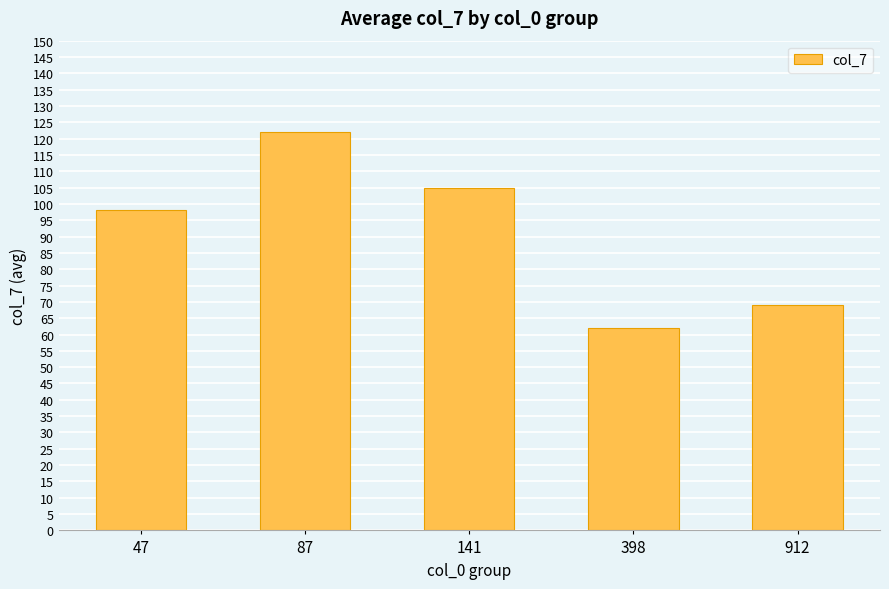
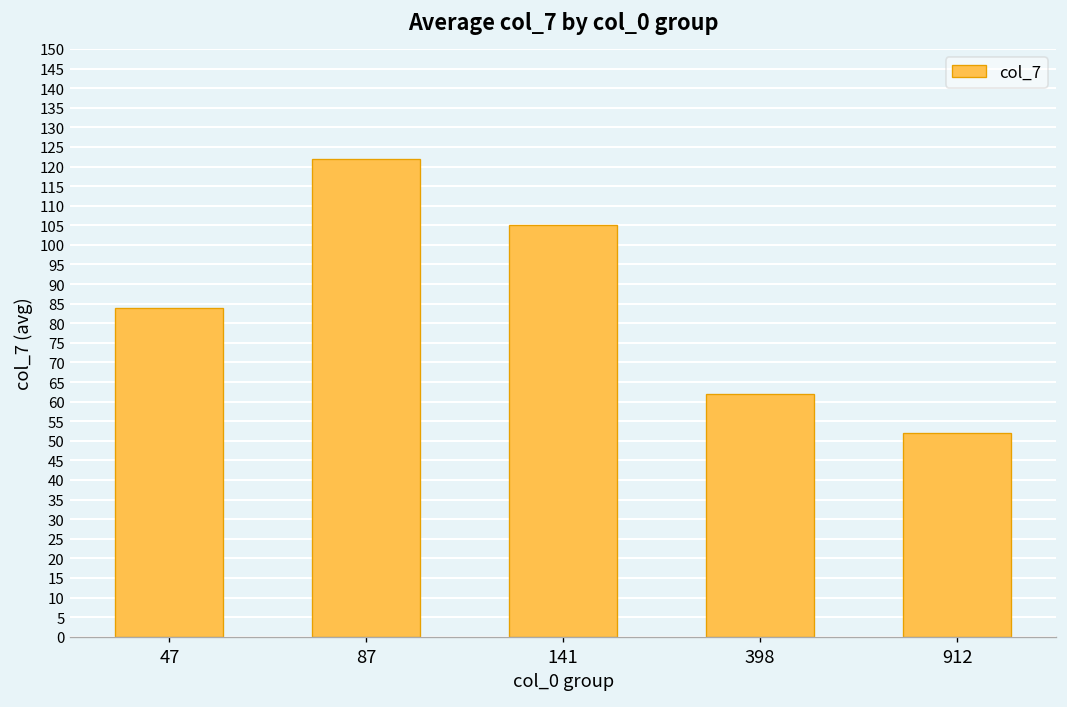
  {
-   "47": 98,
+   "47": 84,
    "87": 122,
    "141": 105,
    "398": 62,
-   "912": 69
+   "912": 52
  }
